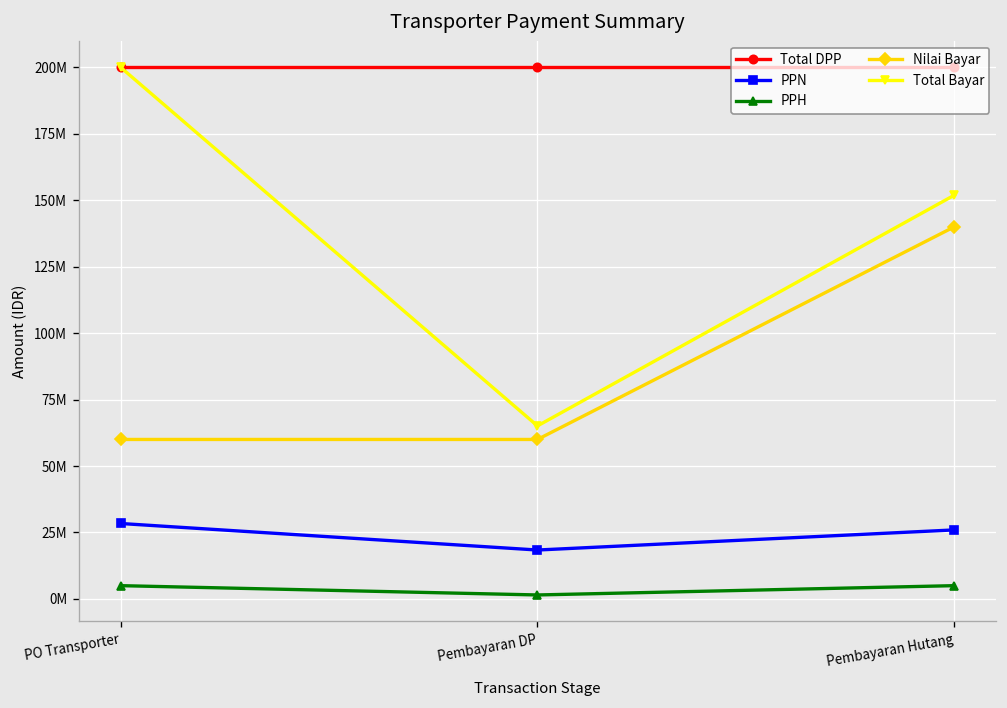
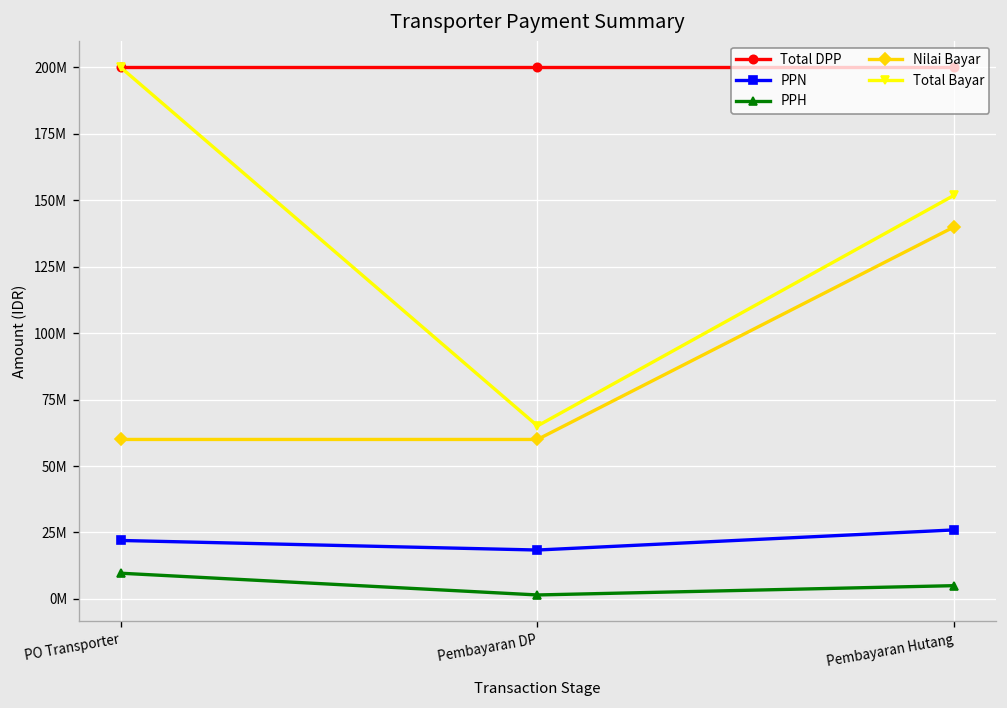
  {
    "Total DPP": {
      "Pembayaran DP": 200000000
    },
    "PPN": {
-     "PO Transporter": 28000000,
+     "PO Transporter": 22000000,
      "Pembayaran DP": 18000000,
      "Pembayaran Hutang": 26000000
    },
    "PPH": {
-     "PO Transporter": 5000000,
+     "PO Transporter": 10000000,
      "Pembayaran DP": 2000000,
      "Pembayaran Hutang": 5000000
    }
  }
